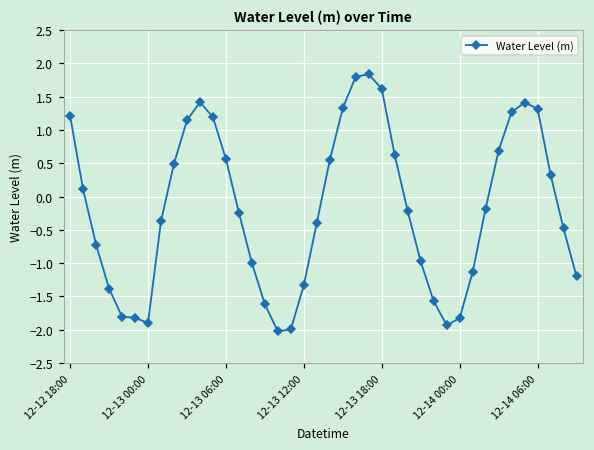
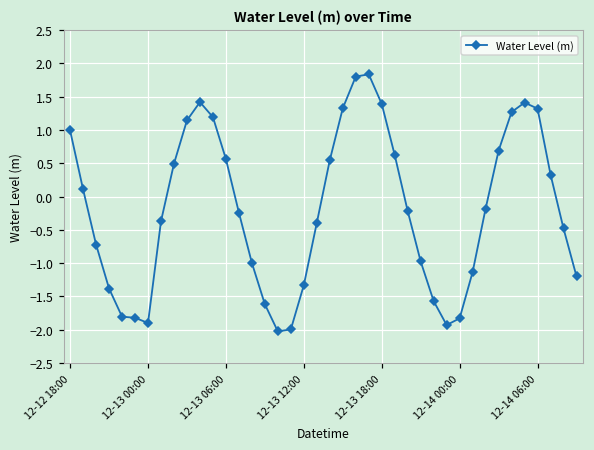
  {
-   "12-12 18:00": 1.2,
+   "12-12 18:00": 1.0,
    "12-13 00:00": -1.9,
    "12-13 06:00": 0.6,
    "12-13 12:00": -1.3,
-   "12-13 18:00": 1.6,
+   "12-13 18:00": 1.4,
    "12-14 00:00": -1.8,
    "12-14 06:00": 1.3
  }
